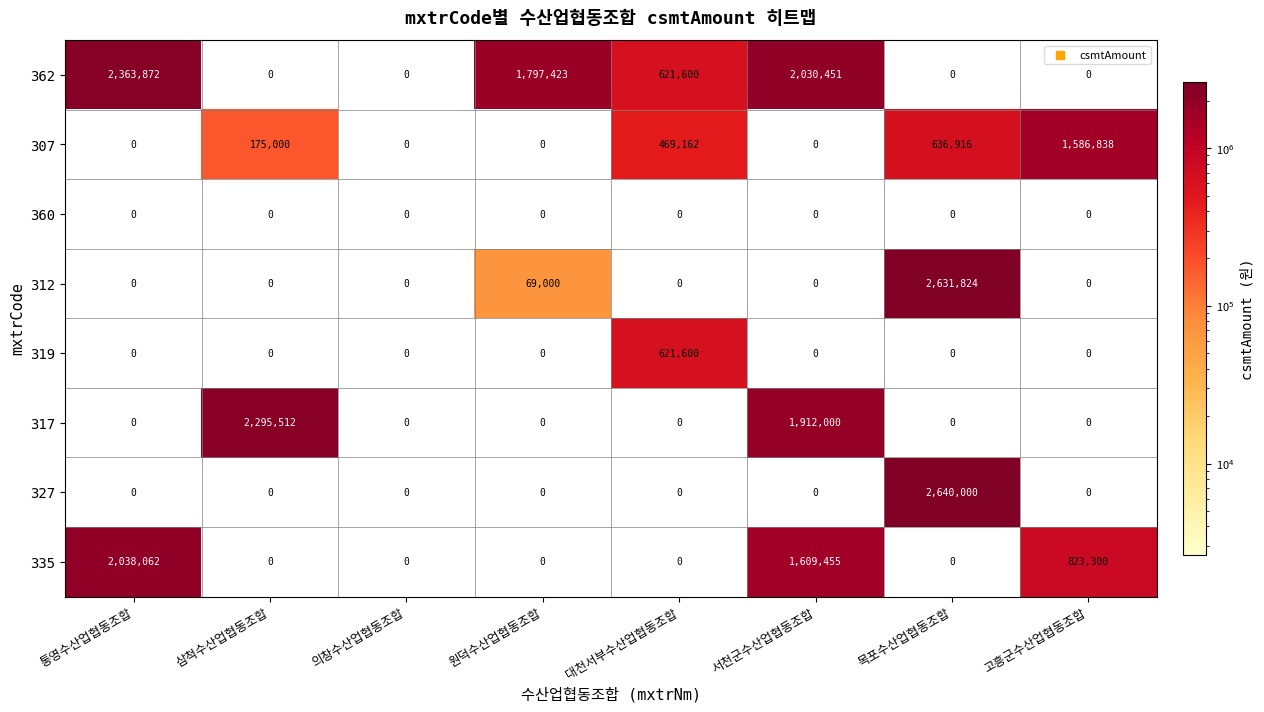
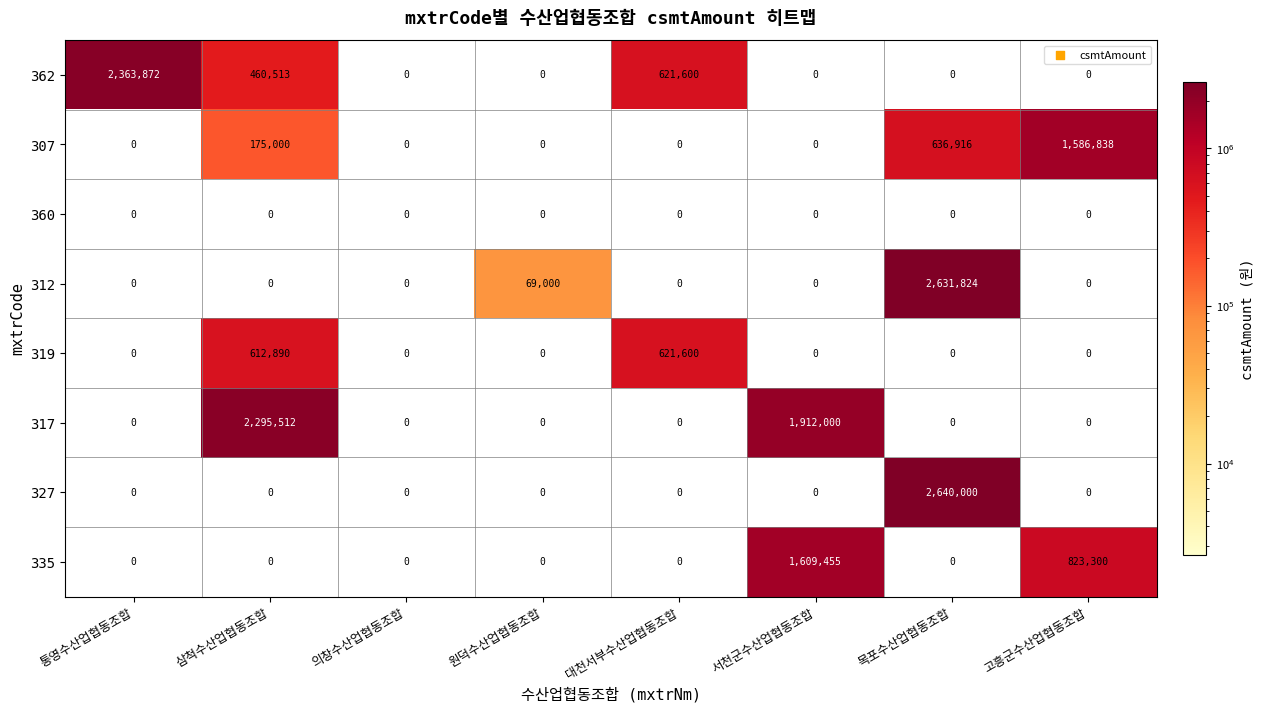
  {
    "362": {
      "통영수산업협동조합": "2,363,872",
-     "삼척수산업협동조합": "0",
+     "삼척수산업협동조합": "460,513",
      "의창수산업협동조합": "0",
-     "원덕수산업협동조합": "1,797,423",
+     "원덕수산업협동조합": "0",
      "대천서부수산업협동조합": "621,600",
-     "서천군수산업협동조합": "2,030,451",
+     "서천군수산업협동조합": "0",
      "목포수산업협동조합": "0",
      "고흥군수산업협동조합": "0"
    },
    "307": {
      "통영수산업협동조합": "0",
      "삼척수산업협동조합": "175,000",
      "의창수산업협동조합": "0",
      "원덕수산업협동조합": "0",
-     "대천서부수산업협동조합": "469,162",
+     "대천서부수산업협동조합": "0",
      "서천군수산업협동조합": "0",
      "목포수산업협동조합": "636,916",
      "고흥군수산업협동조합": "1,586,838"
    },
    "360": {
      "통영수산업협동조합": "0",
      "삼척수산업협동조합": "0",
      "의창수산업협동조합": "0",
      "원덕수산업협동조합": "0",
      "대천서부수산업협동조합": "0",
      "서천군수산업협동조합": "0",
      "목포수산업협동조합": "0",
      "고흥군수산업협동조합": "0"
    },
    "312": {
      "통영수산업협동조합": "0",
      "삼척수산업협동조합": "0",
      "의창수산업협동조합": "0",
      "원덕수산업협동조합": "69,000",
      "대천서부수산업협동조합": "0",
      "서천군수산업협동조합": "0",
      "목포수산업협동조합": "2,631,824",
      "고흥군수산업협동조합": "0"
    },
    "319": {
      "통영수산업협동조합": "0",
-     "삼척수산업협동조합": "0",
+     "삼척수산업협동조합": "612,890",
      "의창수산업협동조합": "0",
      "원덕수산업협동조합": "0",
      "대천서부수산업협동조합": "621,600",
      "서천군수산업협동조합": "0",
      "목포수산업협동조합": "0",
      "고흥군수산업협동조합": "0"
    },
    "317": {
      "통영수산업협동조합": "0",
      "삼척수산업협동조합": "2,295,512",
      "의창수산업협동조합": "0",
      "원덕수산업협동조합": "0",
      "대천서부수산업협동조합": "0",
      "서천군수산업협동조합": "1,912,000",
      "목포수산업협동조합": "0",
      "고흥군수산업협동조합": "0"
    },
    "327": {
      "통영수산업협동조합": "0",
      "삼척수산업협동조합": "0",
      "의창수산업협동조합": "0",
      "원덕수산업협동조합": "0",
      "대천서부수산업협동조합": "0",
      "서천군수산업협동조합": "0",
      "목포수산업협동조합": "2,640,000",
      "고흥군수산업협동조합": "0"
    },
    "335": {
-     "통영수산업협동조합": "2,038,062",
+     "통영수산업협동조합": "0",
      "삼척수산업협동조합": "0",
      "의창수산업협동조합": "0",
      "원덕수산업협동조합": "0",
      "대천서부수산업협동조합": "0",
      "서천군수산업협동조합": "1,609,455",
      "목포수산업협동조합": "0",
      "고흥군수산업협동조합": "823,300"
    }
  }
